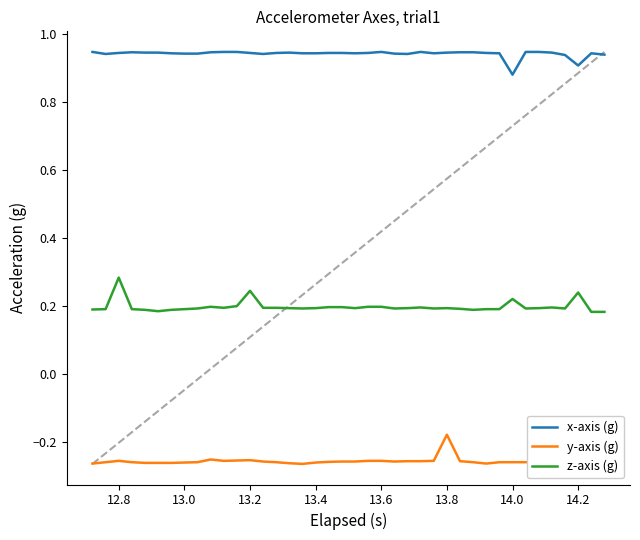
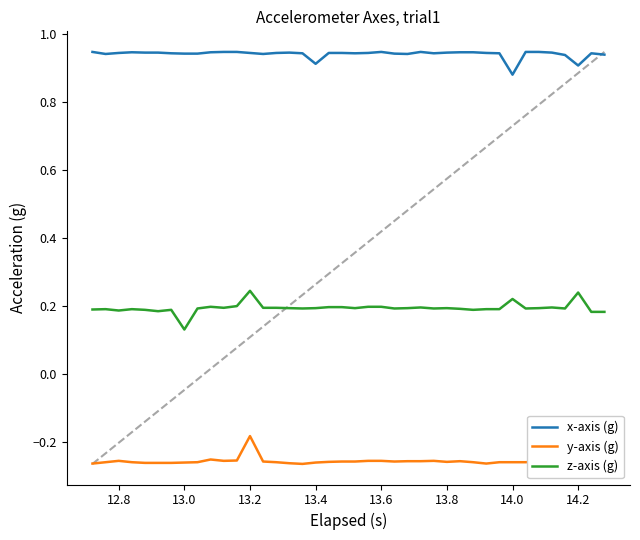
  {
    "x-axis (g)": {
      "12.8": 0.95,
      "13.0": 0.94,
      "13.2": 0.95,
-     "13.4": 0.94,
+     "13.4": 0.91,
      "13.6": 0.95,
      "13.8": 0.95,
      "14.0": 0.88,
      "14.2": 0.91
    },
    "y-axis (g)": {
      "12.8": -0.26,
      "13.0": -0.26,
-     "13.2": -0.26,
+     "13.2": -0.18,
      "13.4": -0.26,
      "13.6": -0.26,
-     "13.8": -0.18,
+     "13.8": -0.26,
      "14.0": -0.26
    },
    "z-axis (g)": {
-     "12.8": 0.28,
-     "13.0": 0.19,
+     "12.8": 0.19,
+     "13.0": 0.13,
      "13.2": 0.24,
      "13.4": 0.19,
      "13.6": 0.20,
      "13.8": 0.19,
      "14.0": 0.22,
      "14.2": 0.24
    }
  }
